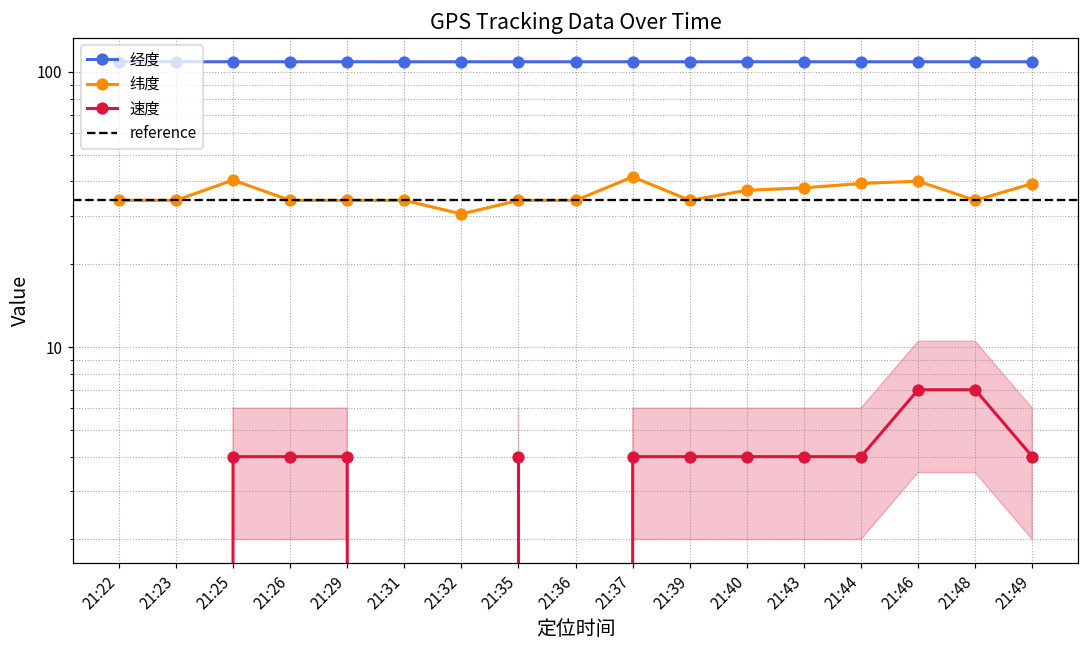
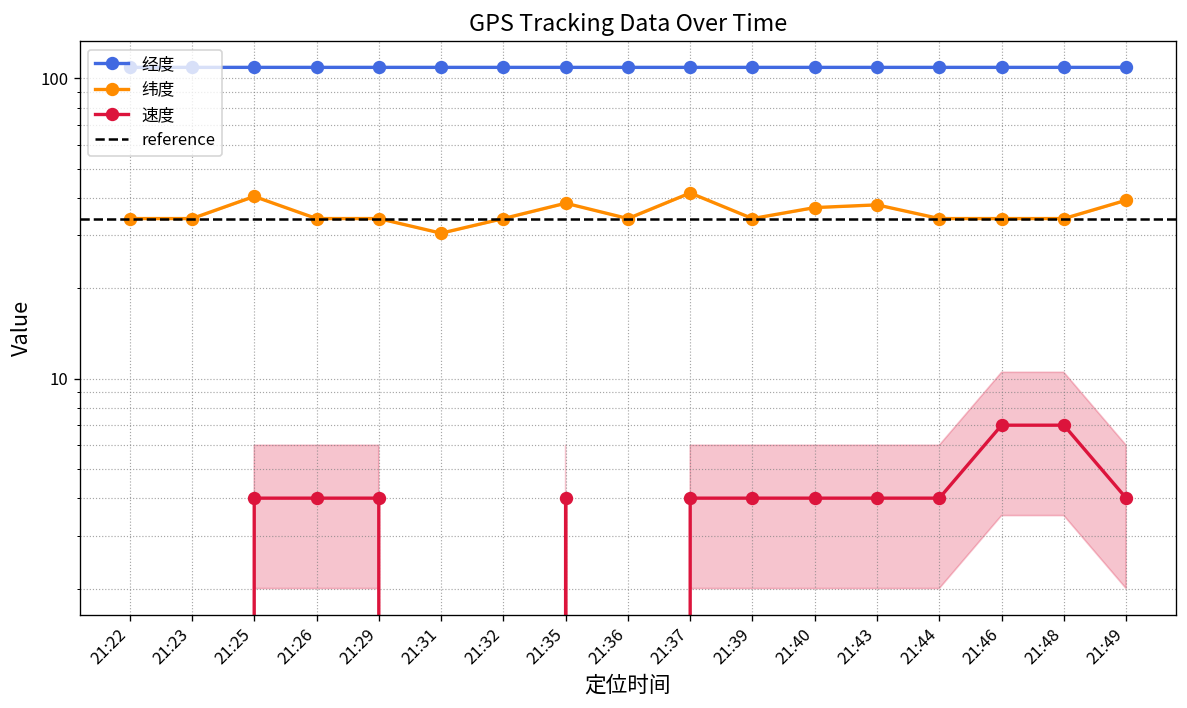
  {
    "经度": {
      "21:25": 110,
      "21:26": 110,
      "21:29": 110,
      "21:31": 110,
      "21:32": 110,
      "21:35": 110,
      "21:36": 110,
      "21:37": 110,
      "21:39": 110,
      "21:40": 110,
      "21:43": 110,
      "21:44": 110,
      "21:46": 110,
      "21:48": 110,
      "21:49": 110
    },
    "纬度": {
      "21:22": 34,
      "21:23": 34,
      "21:25": 40,
      "21:26": 34,
      "21:29": 34,
-     "21:31": 34,
-     "21:32": 30,
-     "21:35": 34,
+     "21:31": 31,
+     "21:32": 34,
+     "21:35": 38,
      "21:36": 34,
      "21:37": 42,
      "21:39": 34,
      "21:40": 37,
      "21:43": 38,
-     "21:44": 39,
-     "21:46": 40,
+     "21:44": 34,
+     "21:46": 34,
      "21:48": 34,
      "21:49": 39
    }
  }
